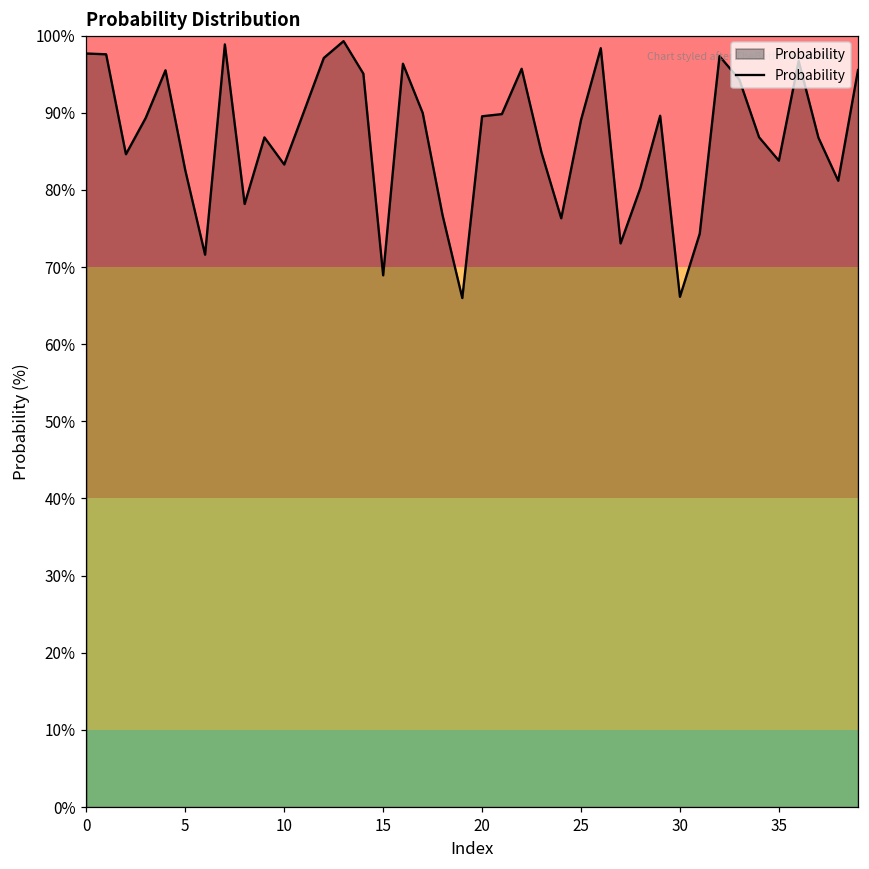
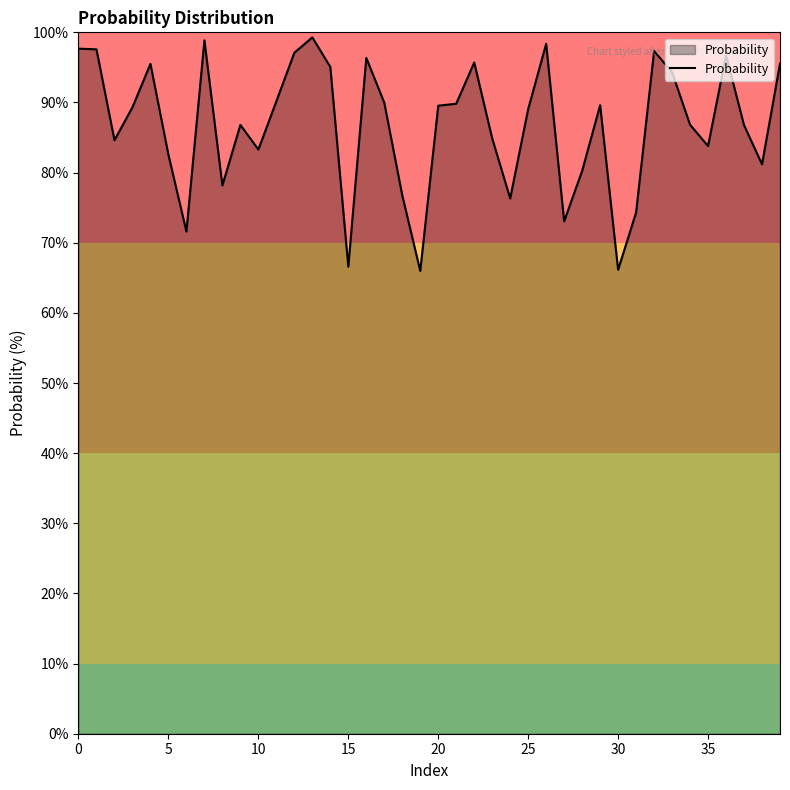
  {
    "0": "98%",
    "5": "83%",
    "10": "83%",
-   "15": "69%",
+   "15": "67%",
    "20": "90%",
    "25": "89%",
    "30": "66%",
    "35": "84%"
  }
